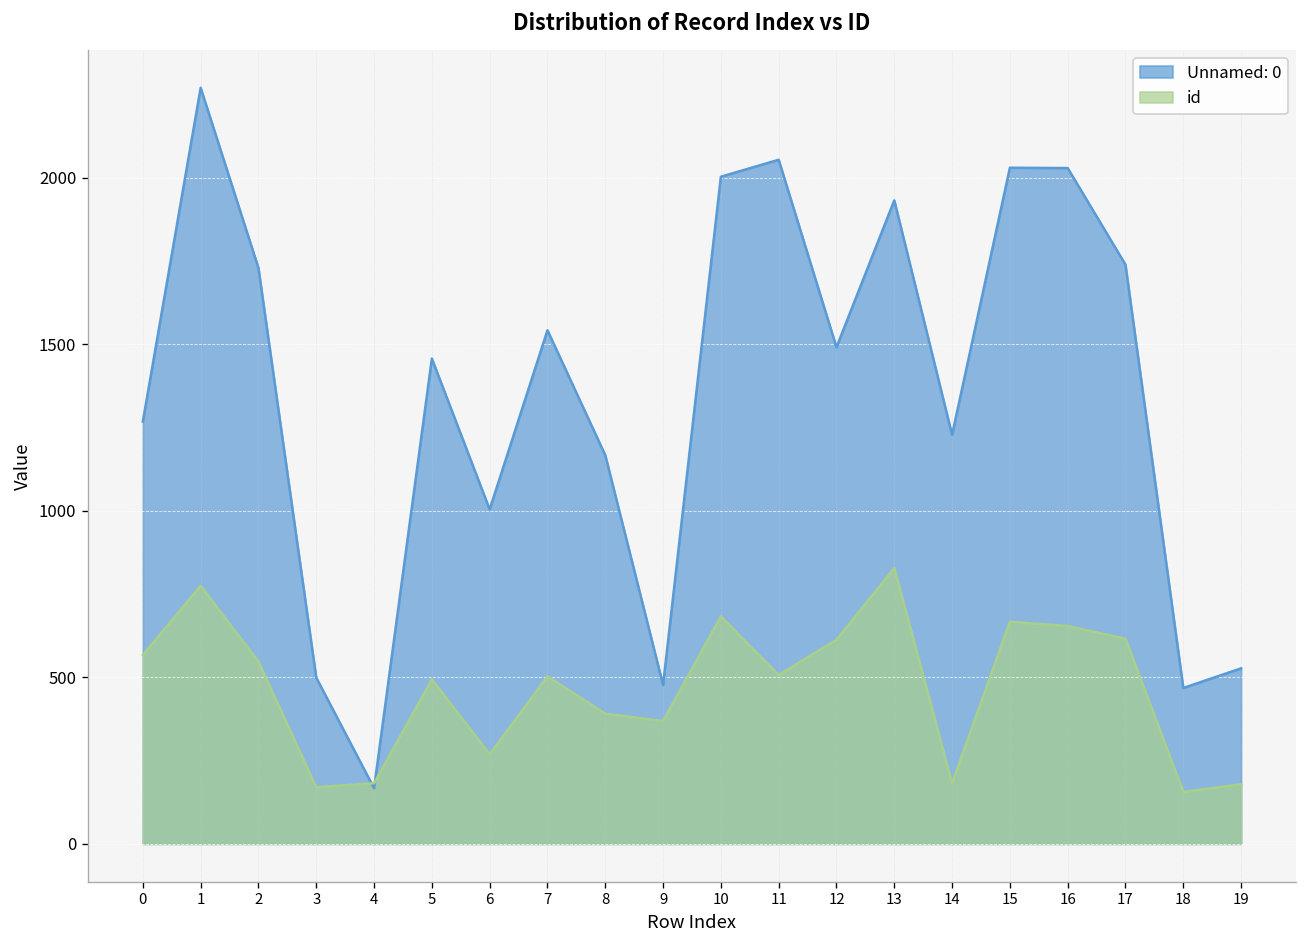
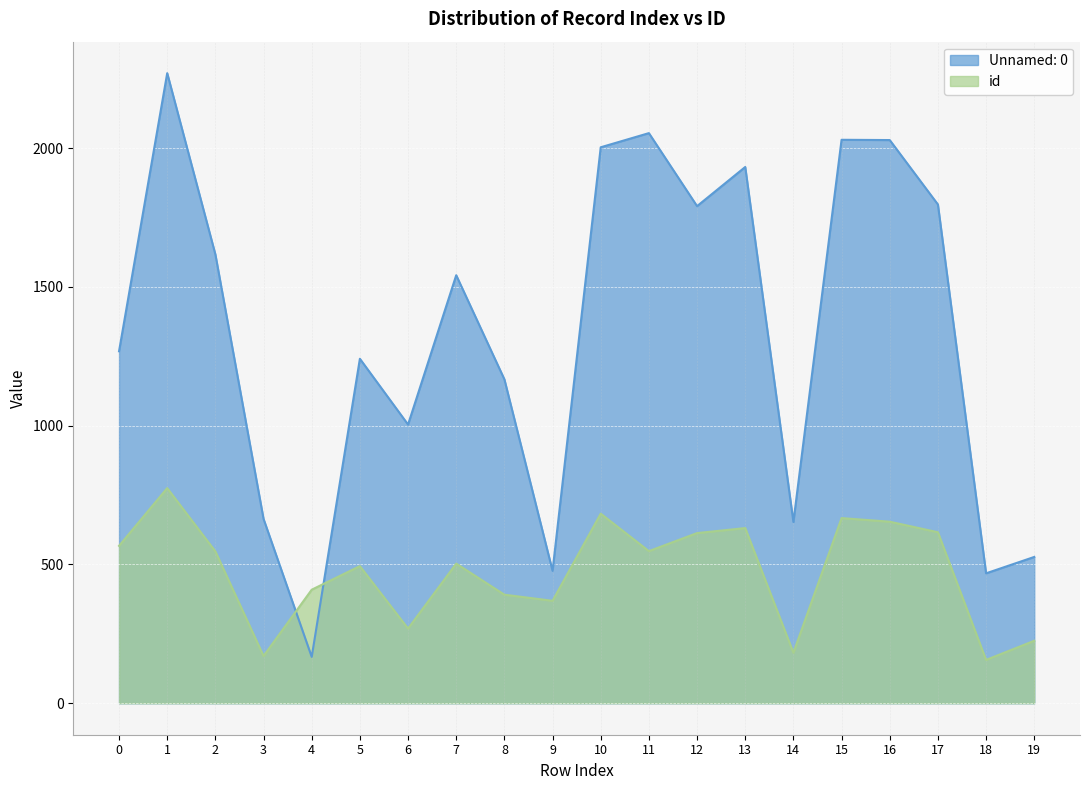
  {
    "Unnamed: 0": {
      "0": 1270,
      "1": 2270,
-     "2": 1730,
-     "3": 500,
+     "2": 1620,
+     "3": 660,
      "4": 170,
-     "5": 1460,
+     "5": 1240,
      "6": 1000,
      "7": 1540,
      "8": 1170,
      "9": 480,
      "10": 2000,
      "11": 2050,
-     "12": 1490,
+     "12": 1790,
      "13": 1930,
-     "14": 1230,
+     "14": 650,
      "15": 2030,
      "16": 2030,
-     "17": 1740,
+     "17": 1800,
      "18": 470,
      "19": 530
    },
    "id": {
      "0": 570,
      "1": 780,
      "2": 550,
      "3": 170,
-     "4": 180,
+     "4": 410,
      "5": 490,
      "6": 270,
      "7": 500,
      "8": 390,
      "9": 370,
      "10": 680,
-     "11": 510,
+     "11": 550,
      "12": 610,
-     "13": 830,
+     "13": 630,
      "14": 180,
      "15": 670,
      "16": 650,
      "17": 620,
      "18": 160,
-     "19": 180
+     "19": 230
    }
  }
